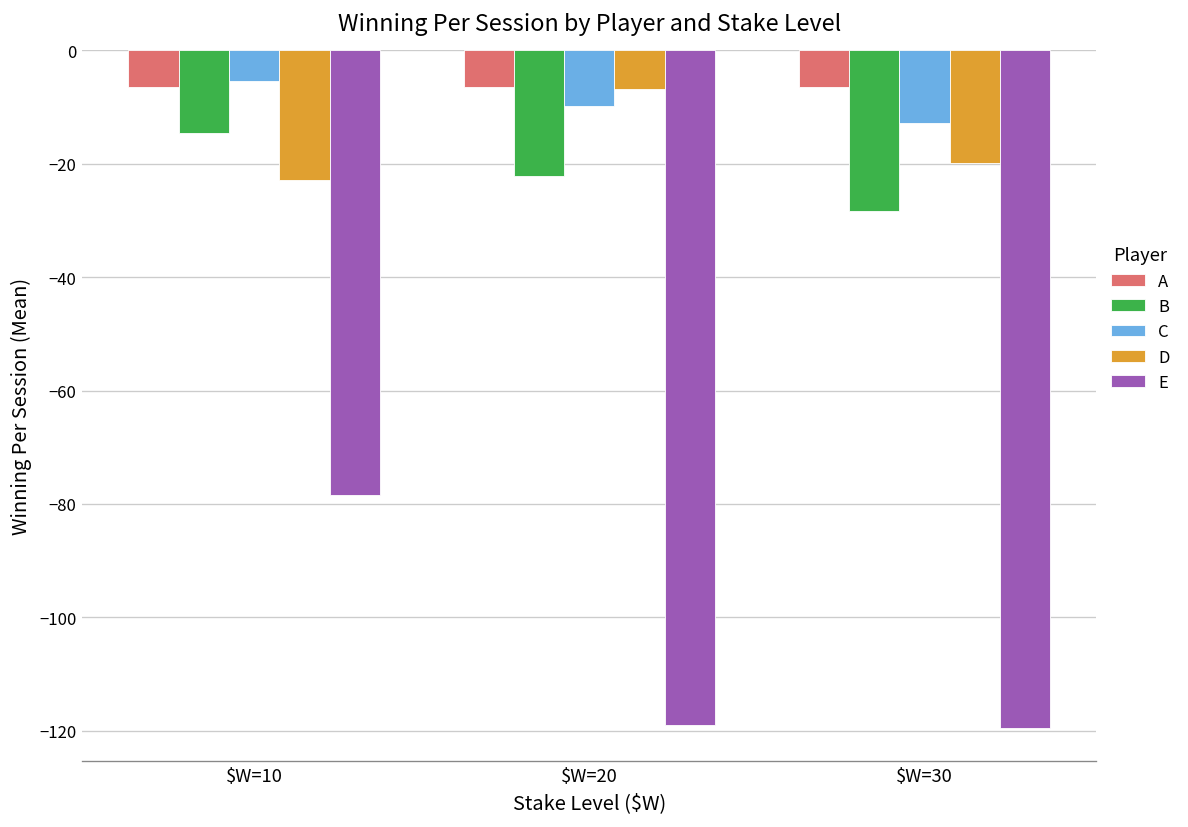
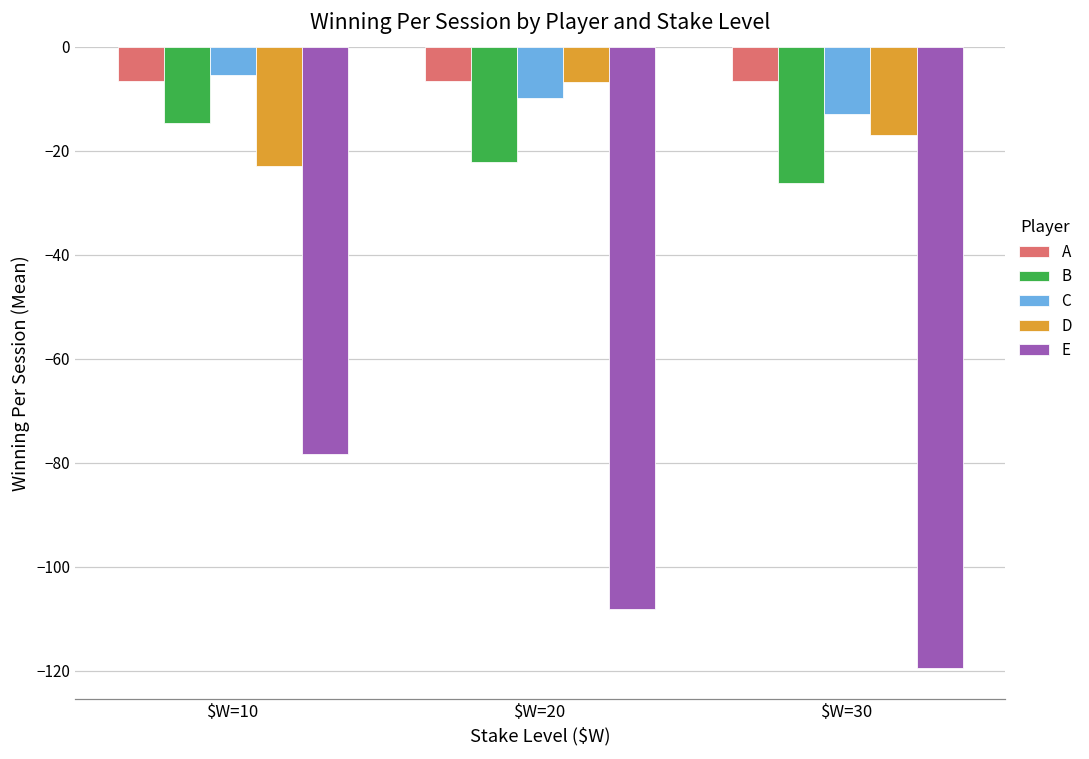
  {
    "A": {
      "$W=10": -7,
      "$W=20": -7,
      "$W=30": -7
    },
    "B": {
      "$W=10": -15,
      "$W=20": -22,
-     "$W=30": -28
+     "$W=30": -26
    },
    "C": {
      "$W=10": -5,
      "$W=20": -10,
      "$W=30": -13
    },
    "D": {
      "$W=10": -23,
      "$W=20": -7,
-     "$W=30": -20
+     "$W=30": -17
    },
    "E": {
      "$W=10": -78,
-     "$W=20": -119,
+     "$W=20": -108,
      "$W=30": -119
    }
  }
